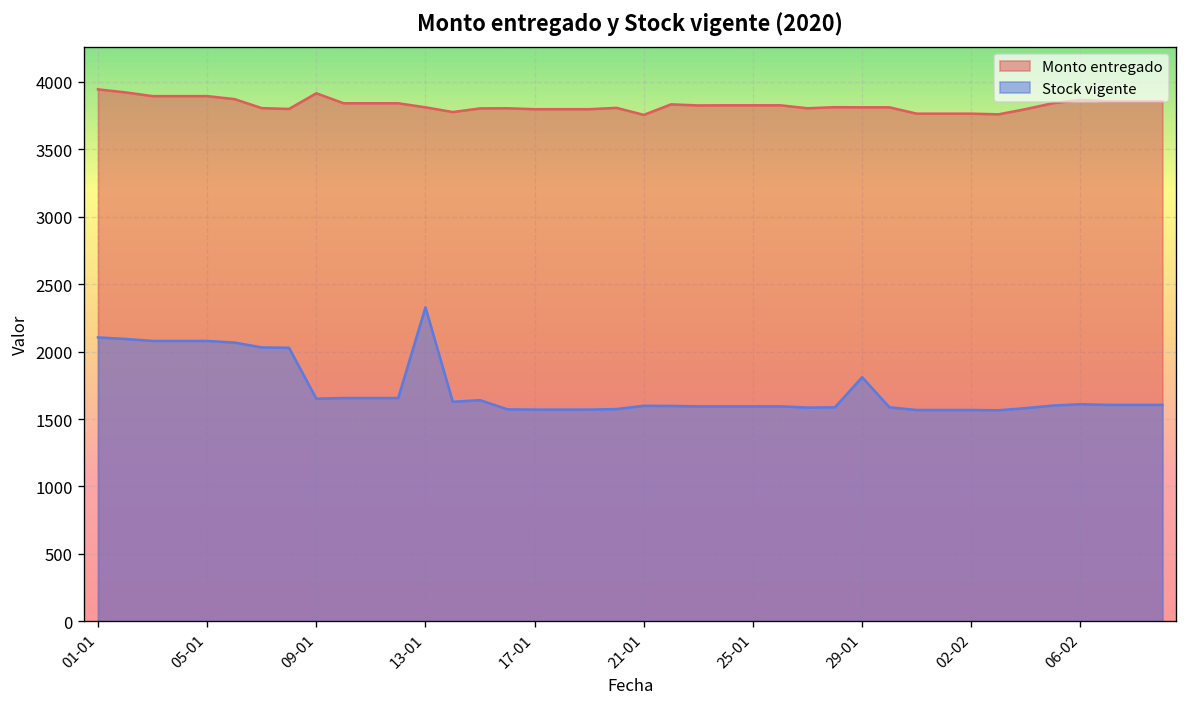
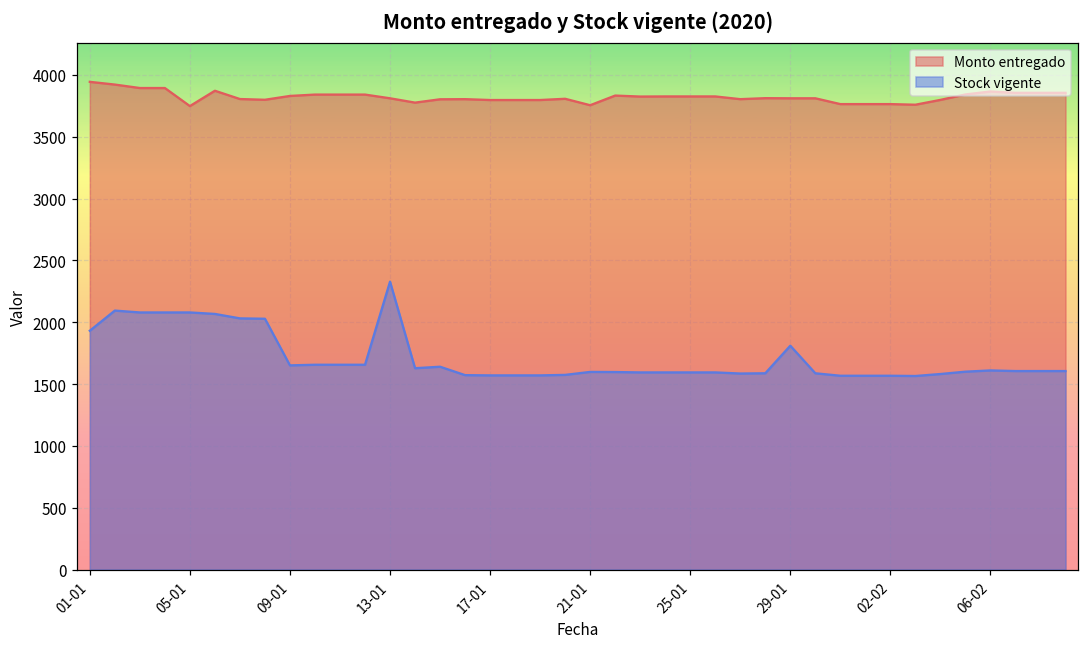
  {
    "Monto entregado": {
      "01-01": 3940,
-     "05-01": 3890,
-     "09-01": 3920,
+     "05-01": 3750,
+     "09-01": 3830,
      "13-01": 3810,
      "17-01": 3800,
      "21-01": 3760,
      "25-01": 3830,
      "29-01": 3810,
      "02-02": 3760
    },
    "Stock vigente": {
-     "01-01": 2110,
+     "01-01": 1930,
      "05-01": 2080,
      "09-01": 1650,
      "13-01": 2330,
      "17-01": 1570,
      "21-01": 1600,
      "25-01": 1590,
      "29-01": 1810,
      "02-02": 1570,
      "06-02": 1610
    }
  }
